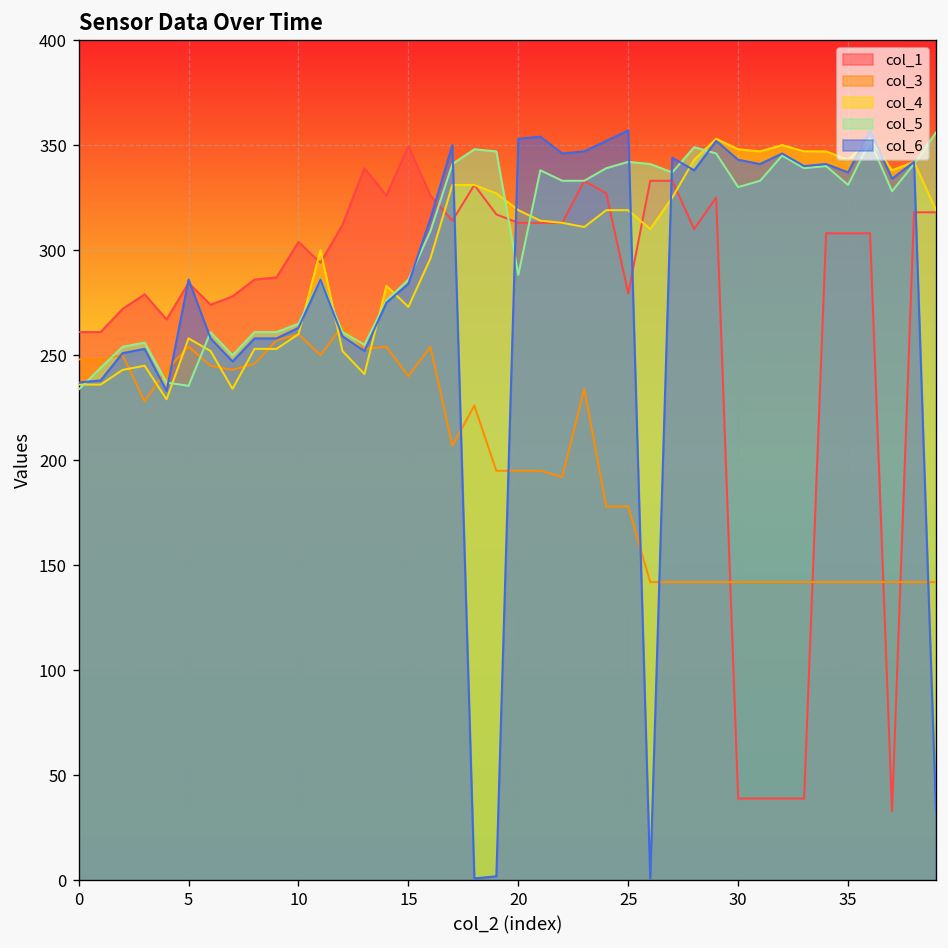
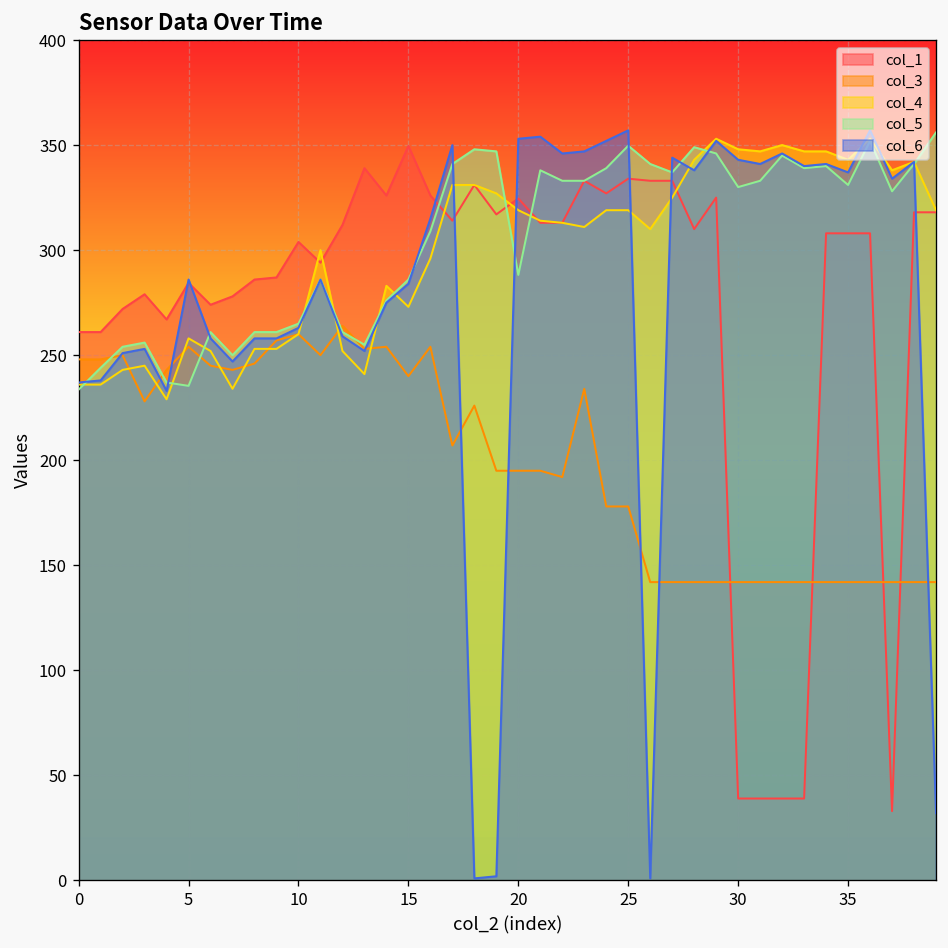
  {
    "col_1": {
      "0": 261,
      "5": 284,
      "10": 304,
      "15": 350,
-     "20": 313,
-     "25": 279,
+     "20": 325,
+     "25": 334,
      "30": 39,
      "35": 308
    },
    "col_5": {
      "0": 234,
      "5": 235,
      "10": 265,
      "15": 286,
      "20": 288,
-     "25": 342,
+     "25": 350,
      "30": 330,
      "35": 331
    },
    "col_6": {
      "5": 286,
      "10": 263,
      "15": 284,
      "20": 353,
      "25": 357,
      "30": 343,
      "35": 337
    }
  }
